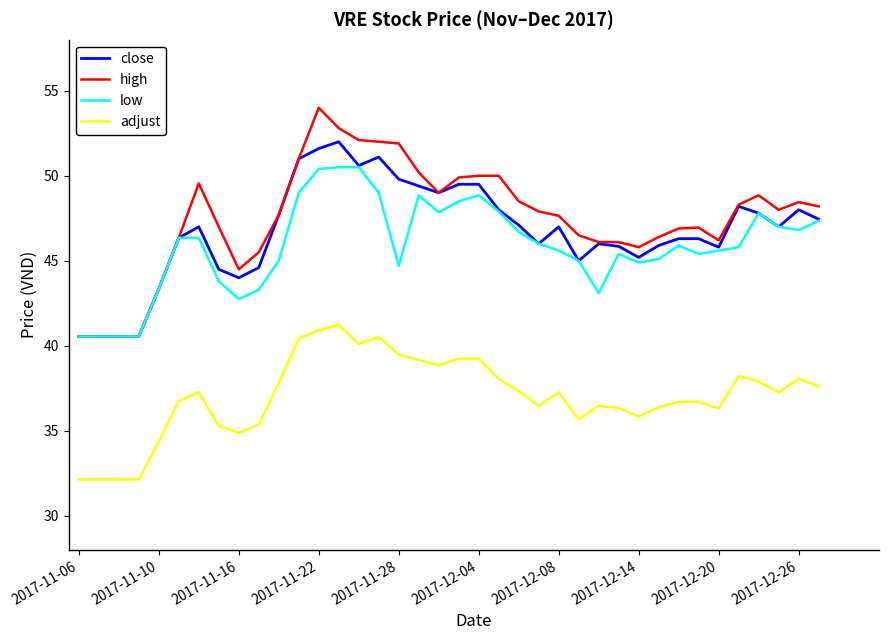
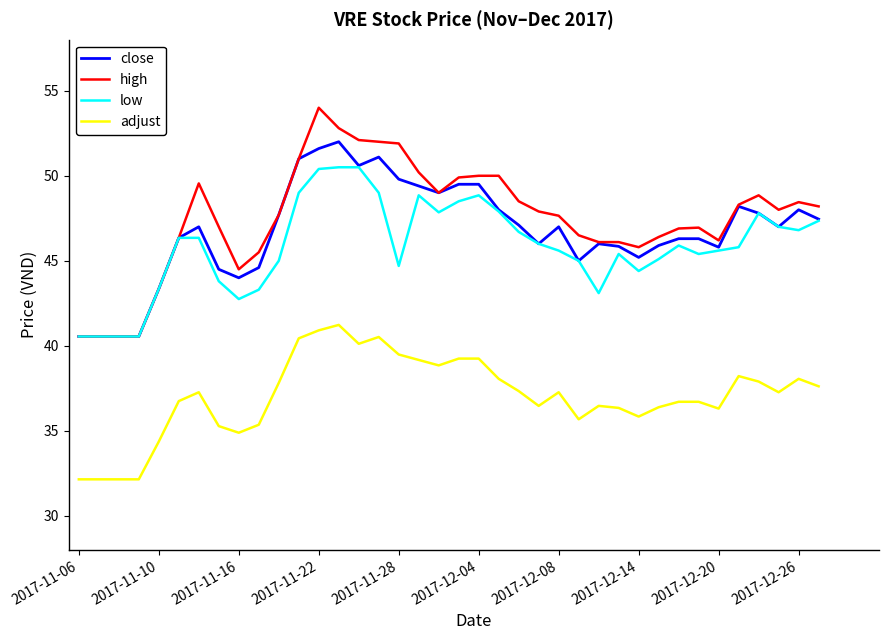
  {
    "close": {
      "2017-11-16": 44.0,
      "2017-11-22": 51.6,
      "2017-11-28": 49.8,
      "2017-12-04": 49.5,
      "2017-12-08": 47.0,
      "2017-12-14": 45.2,
      "2017-12-20": 45.8,
      "2017-12-26": 48.0
    },
    "high": {
      "2017-11-16": 44.5,
      "2017-11-22": 54.0,
      "2017-11-28": 51.9,
      "2017-12-04": 50.0,
      "2017-12-08": 47.7,
      "2017-12-14": 45.8,
      "2017-12-20": 46.2,
      "2017-12-26": 48.5
    },
    "low": {
      "2017-11-16": 42.8,
      "2017-11-22": 50.4,
      "2017-11-28": 44.7,
      "2017-12-04": 48.9,
      "2017-12-08": 45.6,
-     "2017-12-14": 44.9,
+     "2017-12-14": 44.4,
      "2017-12-20": 45.6,
      "2017-12-26": 46.8
    },
    "adjust": {
      "2017-11-06": 32.2,
      "2017-11-10": 34.4,
      "2017-11-16": 34.9,
      "2017-11-22": 40.9,
      "2017-11-28": 39.5,
      "2017-12-04": 39.3,
      "2017-12-08": 37.3,
      "2017-12-14": 35.8,
      "2017-12-20": 36.3,
      "2017-12-26": 38.1
    }
  }
